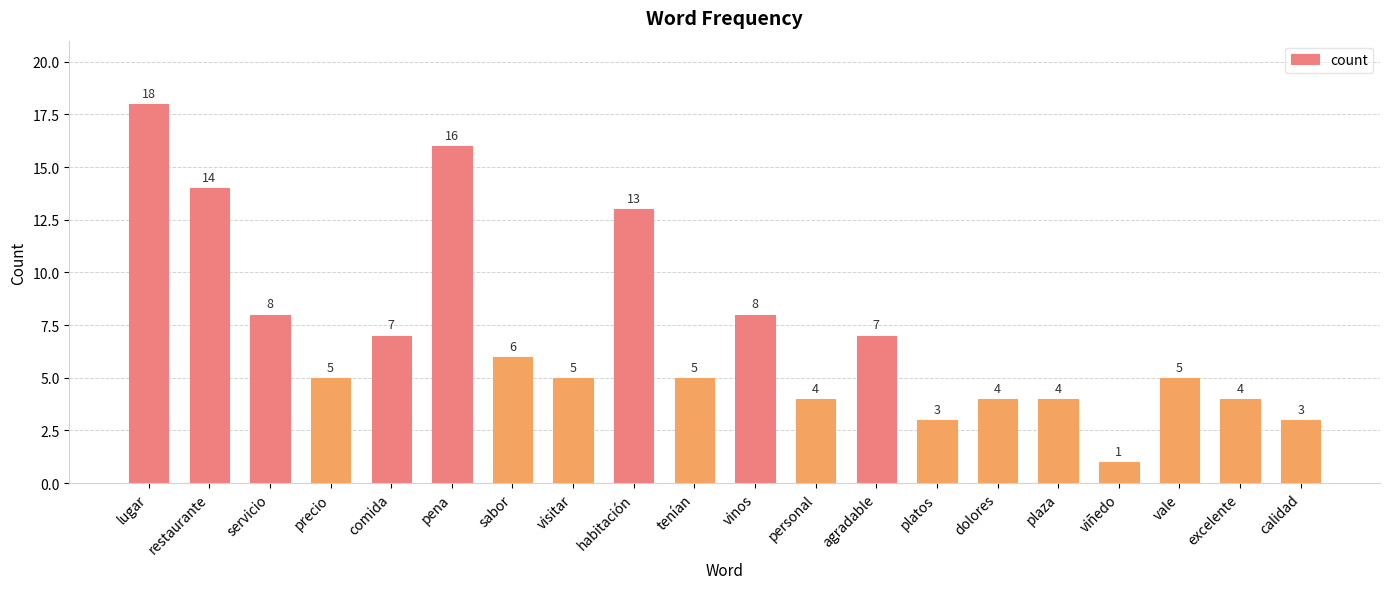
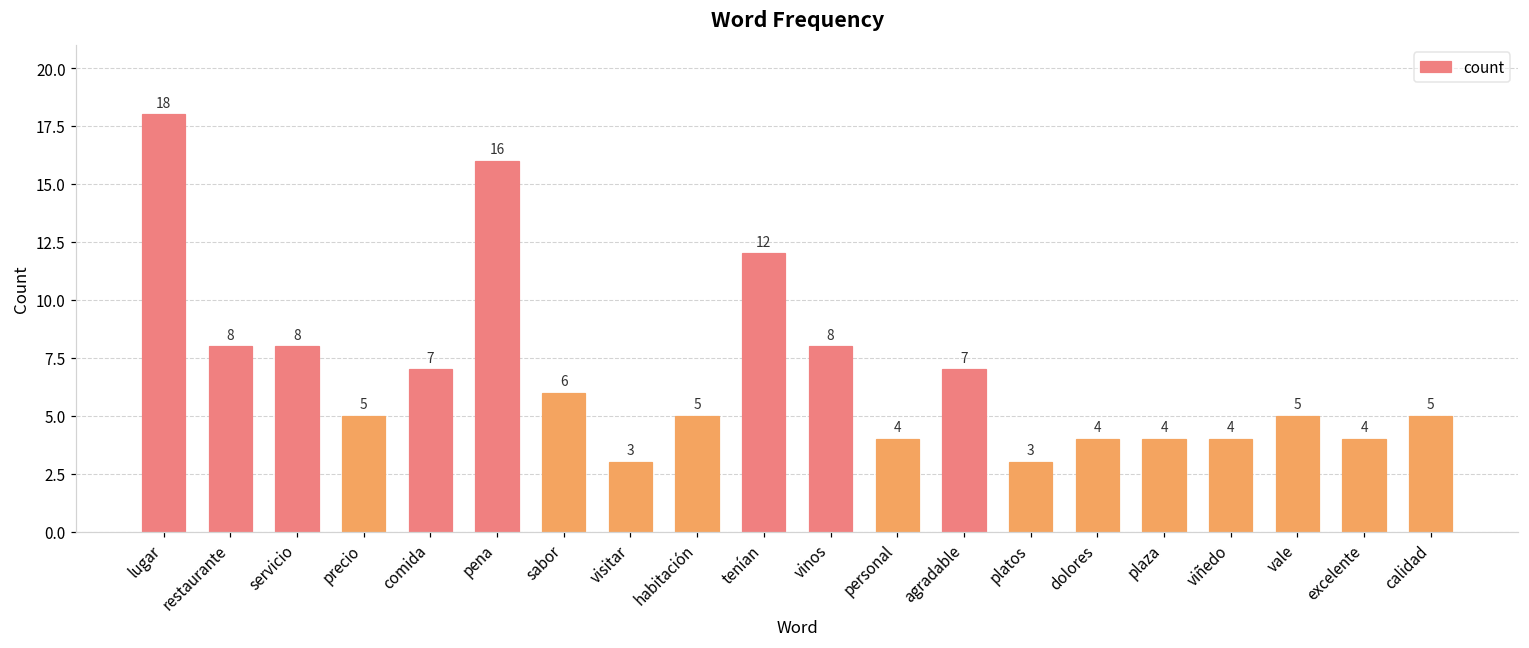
  {
    "lugar": 18,
-   "restaurante": 14,
+   "restaurante": 8,
    "servicio": 8,
    "precio": 5,
    "comida": 7,
    "pena": 16,
    "sabor": 6,
-   "visitar": 5,
-   "habitación": 13,
-   "tenían": 5,
+   "visitar": 3,
+   "habitación": 5,
+   "tenían": 12,
    "vinos": 8,
    "personal": 4,
    "agradable": 7,
    "platos": 3,
    "dolores": 4,
    "plaza": 4,
-   "viñedo": 1,
+   "viñedo": 4,
    "vale": 5,
    "excelente": 4,
-   "calidad": 3
+   "calidad": 5
  }
